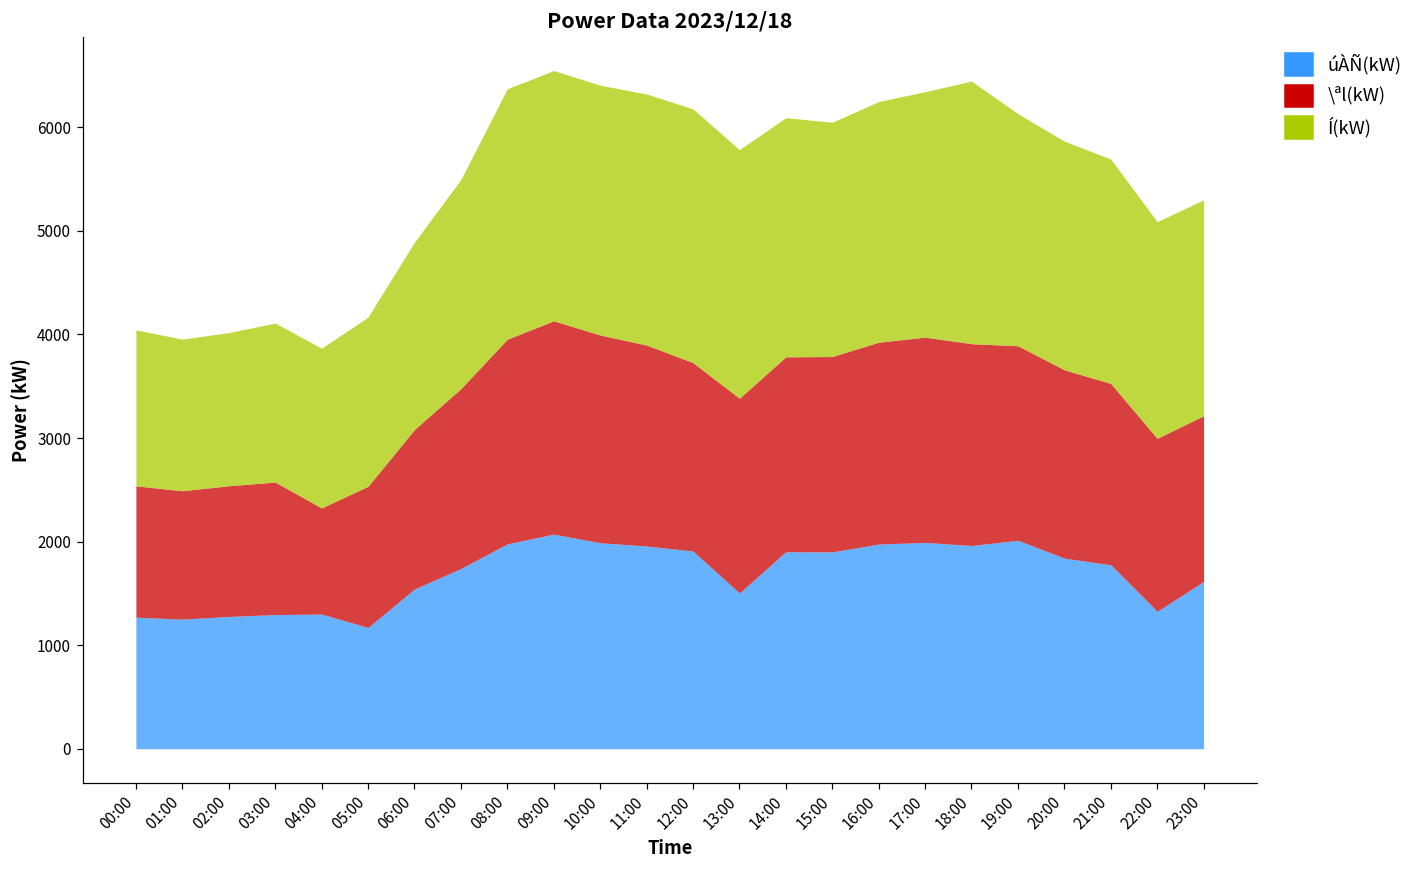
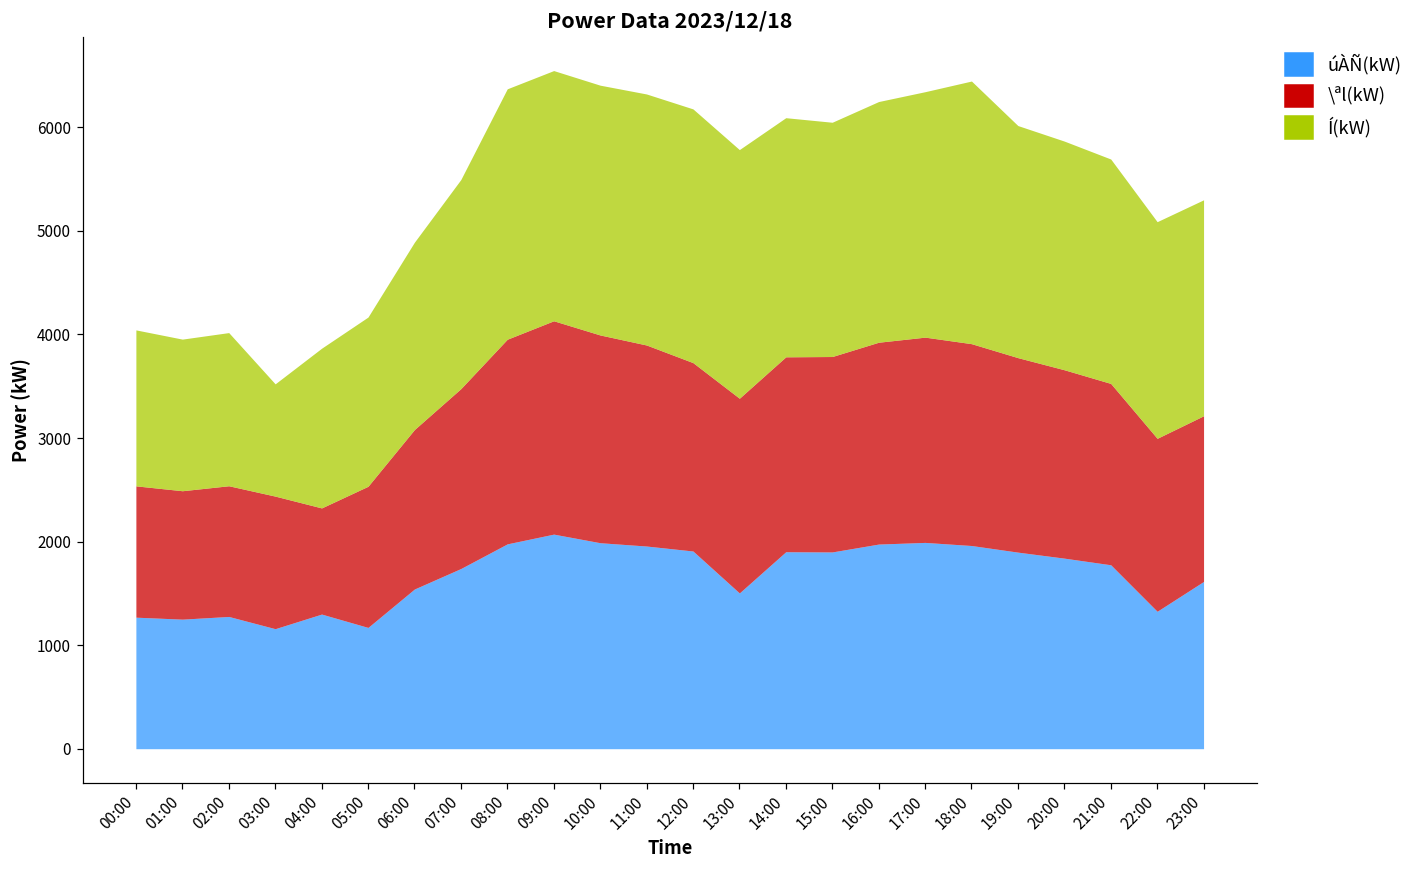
  {
    "úÀÑ(kW)": {
      "00:00": 1300,
      "01:00": 1300,
      "02:00": 1300,
-     "03:00": 1300,
+     "03:00": 1200,
      "04:00": 1300,
      "05:00": 1200,
      "06:00": 1500,
      "07:00": 1700,
      "08:00": 2000,
      "09:00": 2100,
      "10:00": 2000,
      "11:00": 2000,
      "12:00": 1900,
      "13:00": 1500,
      "14:00": 1900,
      "15:00": 1900,
      "16:00": 2000,
      "17:00": 2000,
      "18:00": 2000,
-     "19:00": 2000,
+     "19:00": 1900,
      "20:00": 1800,
      "21:00": 1800,
      "22:00": 1300,
      "23:00": 1600
    },
    "\\ªl(kW)": {
      "00:00": 1300,
      "01:00": 1200,
      "02:00": 1300,
      "03:00": 1300,
      "04:00": 1000,
      "05:00": 1400,
      "06:00": 1500,
      "07:00": 1700,
      "08:00": 2000,
      "09:00": 2100,
      "10:00": 2000,
      "11:00": 1900,
      "12:00": 1800,
      "13:00": 1900,
      "14:00": 1900,
      "15:00": 1900,
      "16:00": 1900,
      "17:00": 2000,
      "18:00": 1900,
      "19:00": 1900,
      "20:00": 1800,
      "21:00": 1800,
      "22:00": 1700,
      "23:00": 1600
    },
    "Í(kW)": {
      "00:00": 1500,
      "01:00": 1500,
      "02:00": 1500,
-     "03:00": 1500,
+     "03:00": 1100,
      "04:00": 1500,
      "05:00": 1600,
      "06:00": 1800,
      "07:00": 2000,
      "08:00": 2400,
      "09:00": 2400,
      "10:00": 2400,
      "11:00": 2400,
      "12:00": 2500,
      "13:00": 2400,
      "14:00": 2300,
      "15:00": 2300,
      "16:00": 2300,
      "17:00": 2400,
      "18:00": 2500,
      "19:00": 2200,
      "20:00": 2200,
      "21:00": 2200,
      "22:00": 2100,
      "23:00": 2100
    }
  }
